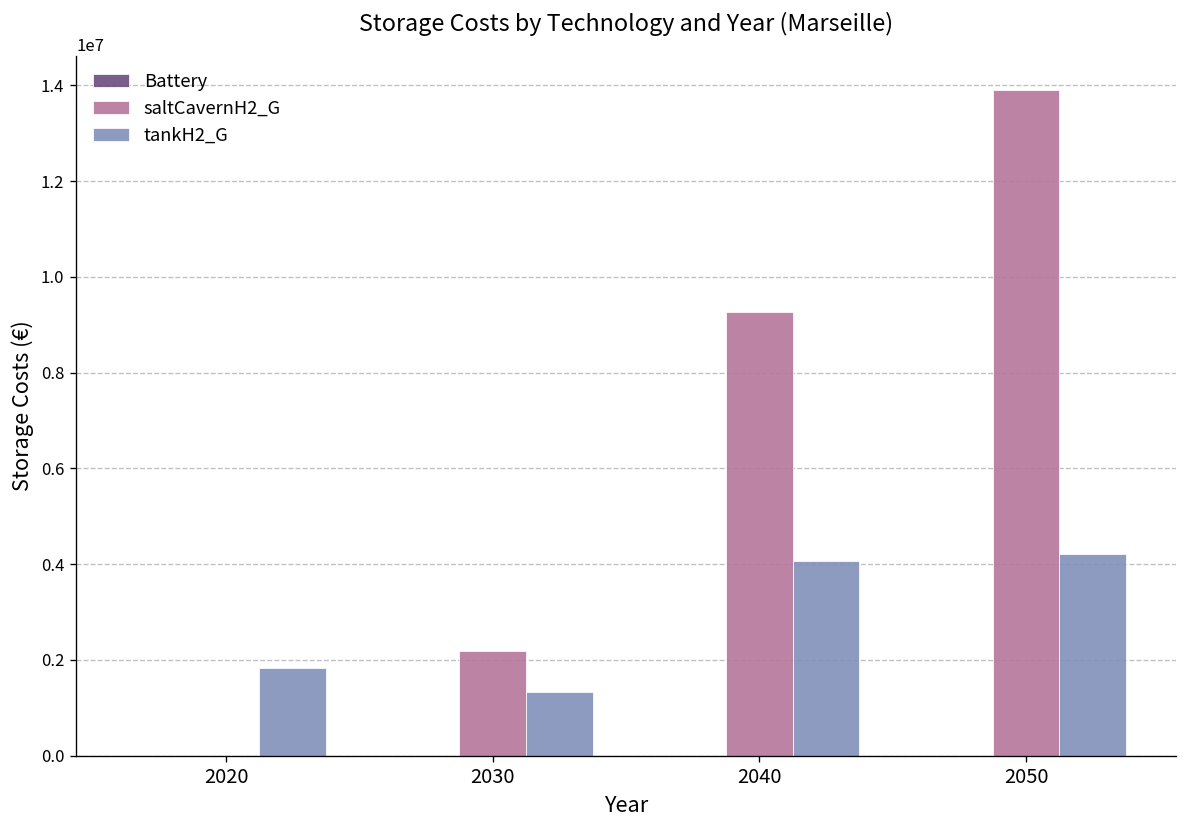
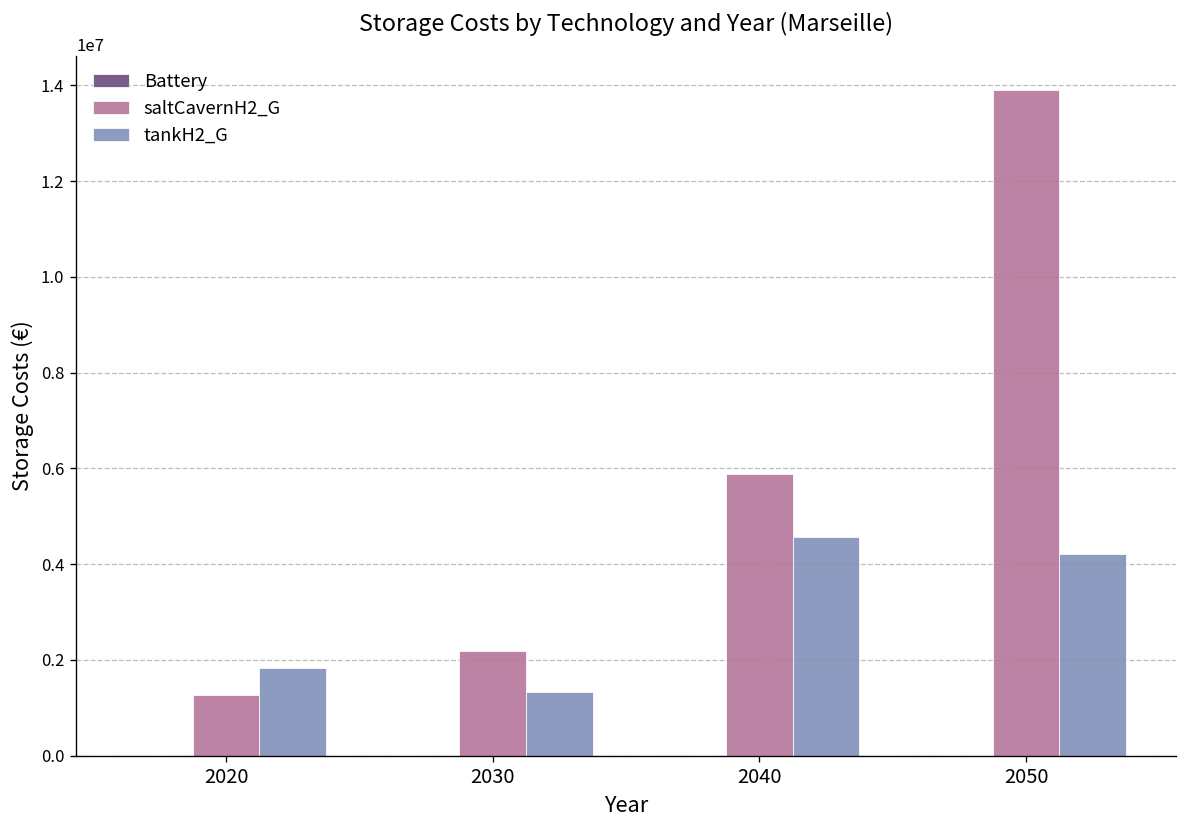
  {
    "Battery": {
      "2020": 0,
      "2030": 0,
      "2040": 0,
      "2050": 0
    },
    "saltCavernH2_G": {
-     "2020": 0,
+     "2020": 1300000,
      "2030": 2200000,
-     "2040": 9300000,
+     "2040": 5900000,
      "2050": 13900000
    },
    "tankH2_G": {
      "2020": 1800000,
      "2030": 1300000,
-     "2040": 4100000,
+     "2040": 4600000,
      "2050": 4200000
    }
  }
